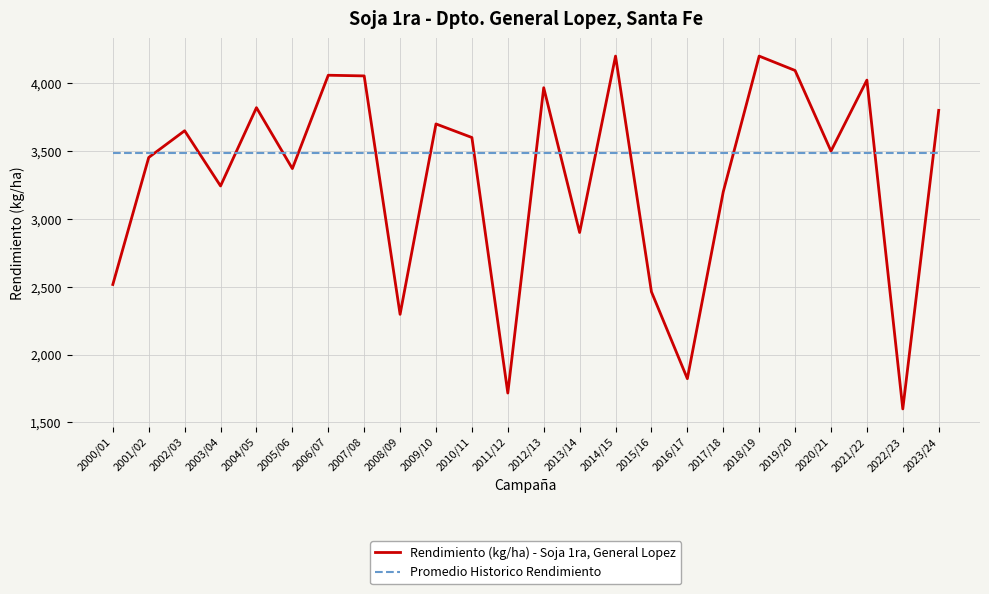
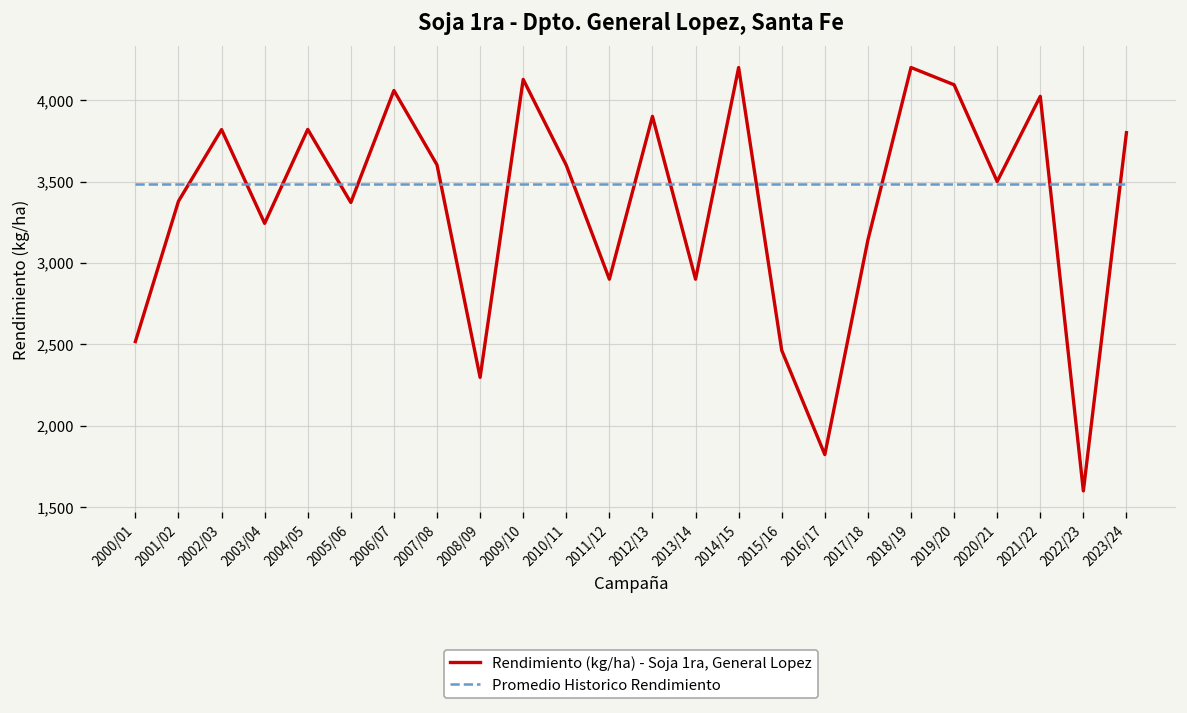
  {
    "Rendimiento (kg/ha) - Soja 1ra, General Lopez": {
      "2000/01": "2,520",
-     "2001/02": "3,450",
-     "2002/03": "3,650",
+     "2001/02": "3,380",
+     "2002/03": "3,820",
      "2003/04": "3,240",
      "2004/05": "3,820",
      "2005/06": "3,370",
      "2006/07": "4,060",
-     "2007/08": "4,050",
+     "2007/08": "3,600",
      "2008/09": "2,300",
-     "2009/10": "3,700",
+     "2009/10": "4,130",
      "2010/11": "3,600",
-     "2011/12": "1,720",
-     "2012/13": "3,970",
+     "2011/12": "2,900",
+     "2012/13": "3,900",
      "2013/14": "2,900",
      "2014/15": "4,200",
      "2015/16": "2,460",
      "2016/17": "1,820",
-     "2017/18": "3,200",
+     "2017/18": "3,140",
      "2018/19": "4,200",
      "2019/20": "4,090",
      "2021/22": "4,020",
      "2022/23": "1,600",
      "2023/24": "3,800"
    },
    "Promedio Historico Rendimiento": {
      "2000/01": "3,480",
      "2001/02": "3,480",
      "2002/03": "3,480",
      "2003/04": "3,480",
      "2004/05": "3,480",
      "2005/06": "3,480",
      "2006/07": "3,480",
      "2007/08": "3,480",
      "2008/09": "3,480",
      "2009/10": "3,480",
      "2010/11": "3,480",
      "2011/12": "3,480",
      "2012/13": "3,480",
      "2013/14": "3,480",
      "2014/15": "3,480",
      "2015/16": "3,480",
      "2016/17": "3,480",
      "2017/18": "3,480",
      "2018/19": "3,480",
      "2019/20": "3,480",
      "2021/22": "3,480",
      "2022/23": "3,480",
      "2023/24": "3,480"
    }
  }
